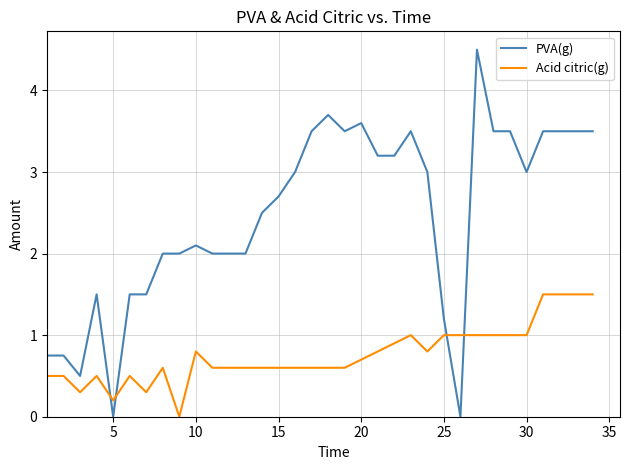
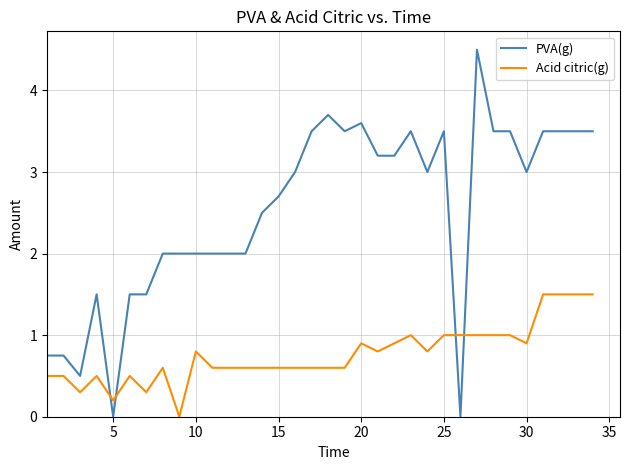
  {
    "PVA(g)": {
      "5": 0.0,
-     "10": 2.1,
+     "10": 2.0,
      "15": 2.7,
      "20": 3.6,
-     "25": 1.2,
+     "25": 3.5,
      "30": 3.0
    },
    "Acid citric(g)": {
      "5": 0.2,
      "10": 0.8,
      "15": 0.6,
-     "20": 0.7,
+     "20": 0.9,
      "25": 1.0,
-     "30": 1.0
+     "30": 0.9
    }
  }
